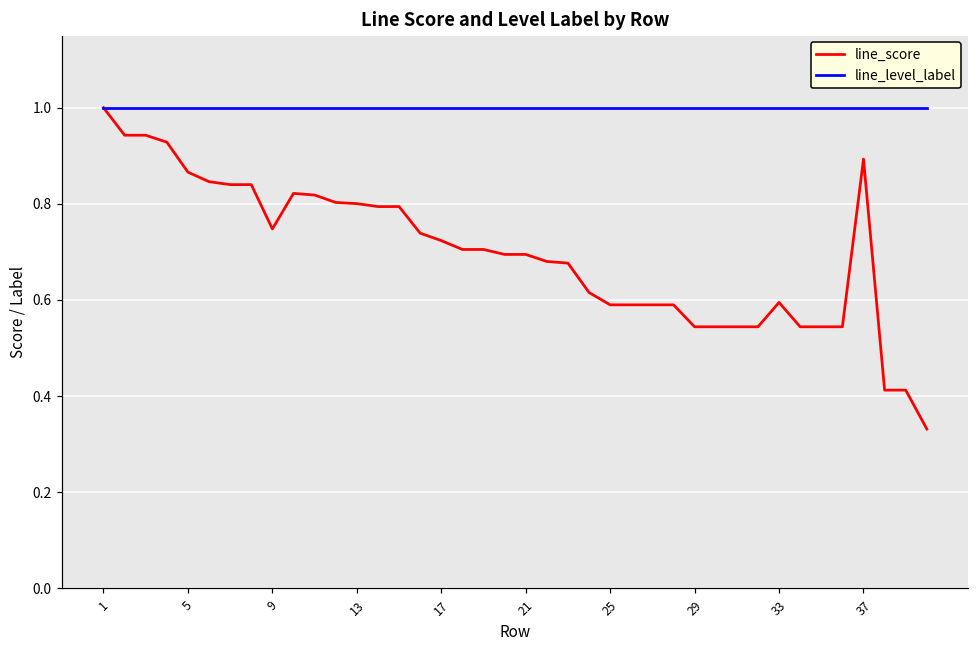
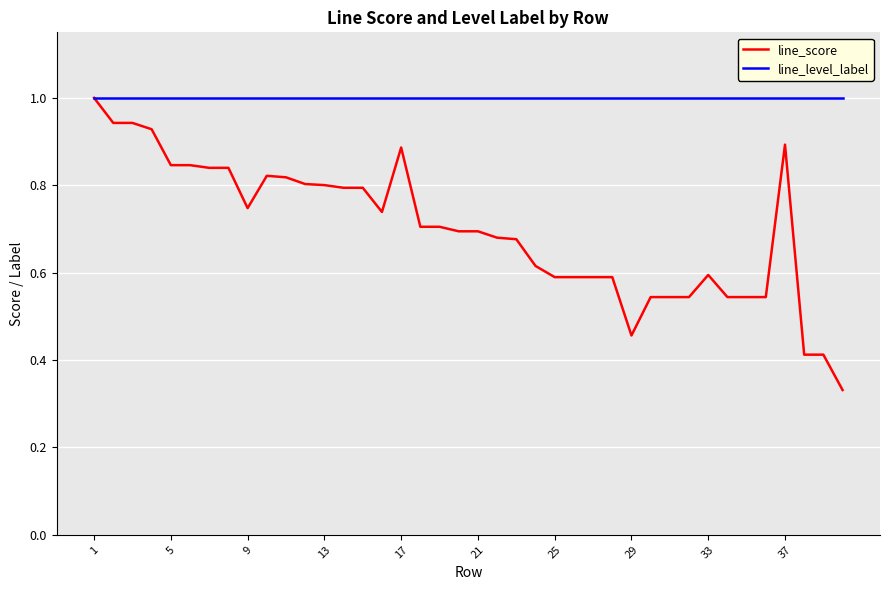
  {
    "line_score": {
-     "5": 0.87,
+     "5": 0.85,
      "9": 0.75,
      "13": 0.80,
-     "17": 0.72,
+     "17": 0.89,
      "21": 0.69,
      "25": 0.59,
-     "29": 0.54,
+     "29": 0.46,
      "33": 0.59,
      "37": 0.89
    },
    "line_level_label": {
      "5": 1.00,
      "9": 1.00,
      "13": 1.00,
      "17": 1.00,
      "21": 1.00,
      "25": 1.00,
      "29": 1.00,
      "33": 1.00,
      "37": 1.00
    }
  }
